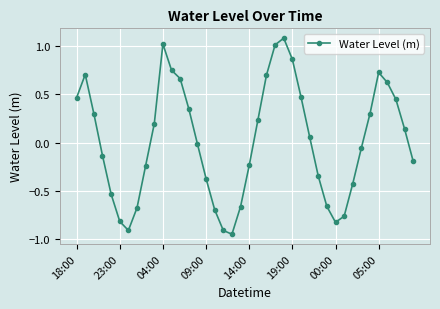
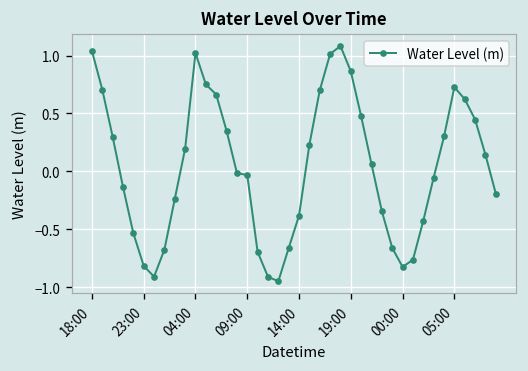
  {
-   "18:00": 0.5,
+   "18:00": 1.0,
    "23:00": -0.8,
    "04:00": 1.0,
-   "09:00": -0.4,
-   "14:00": -0.2,
+   "09:00": 0.0,
+   "14:00": -0.4,
    "19:00": 0.9,
    "00:00": -0.8,
    "05:00": 0.7
  }
